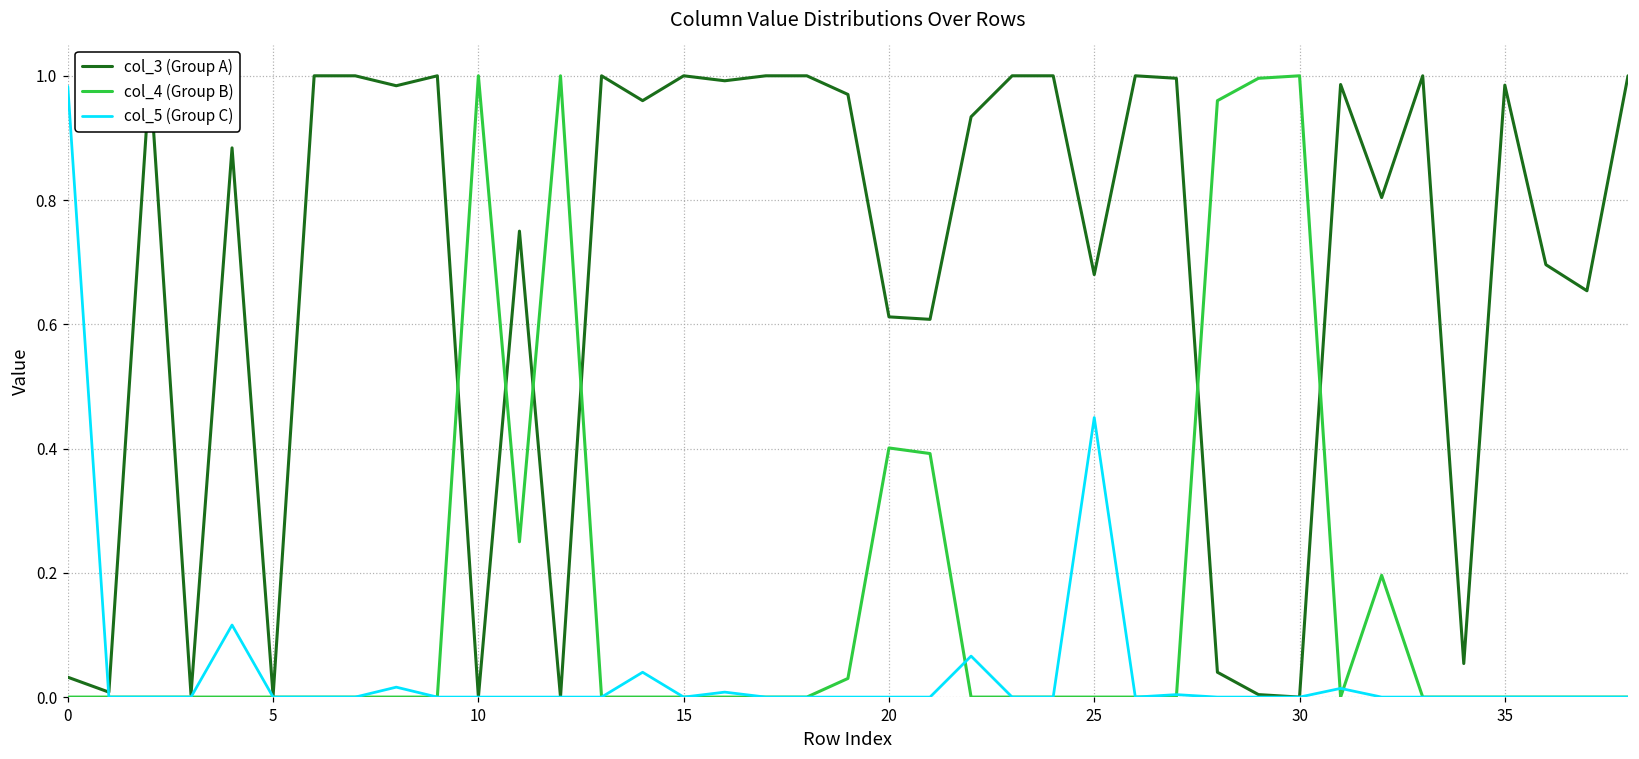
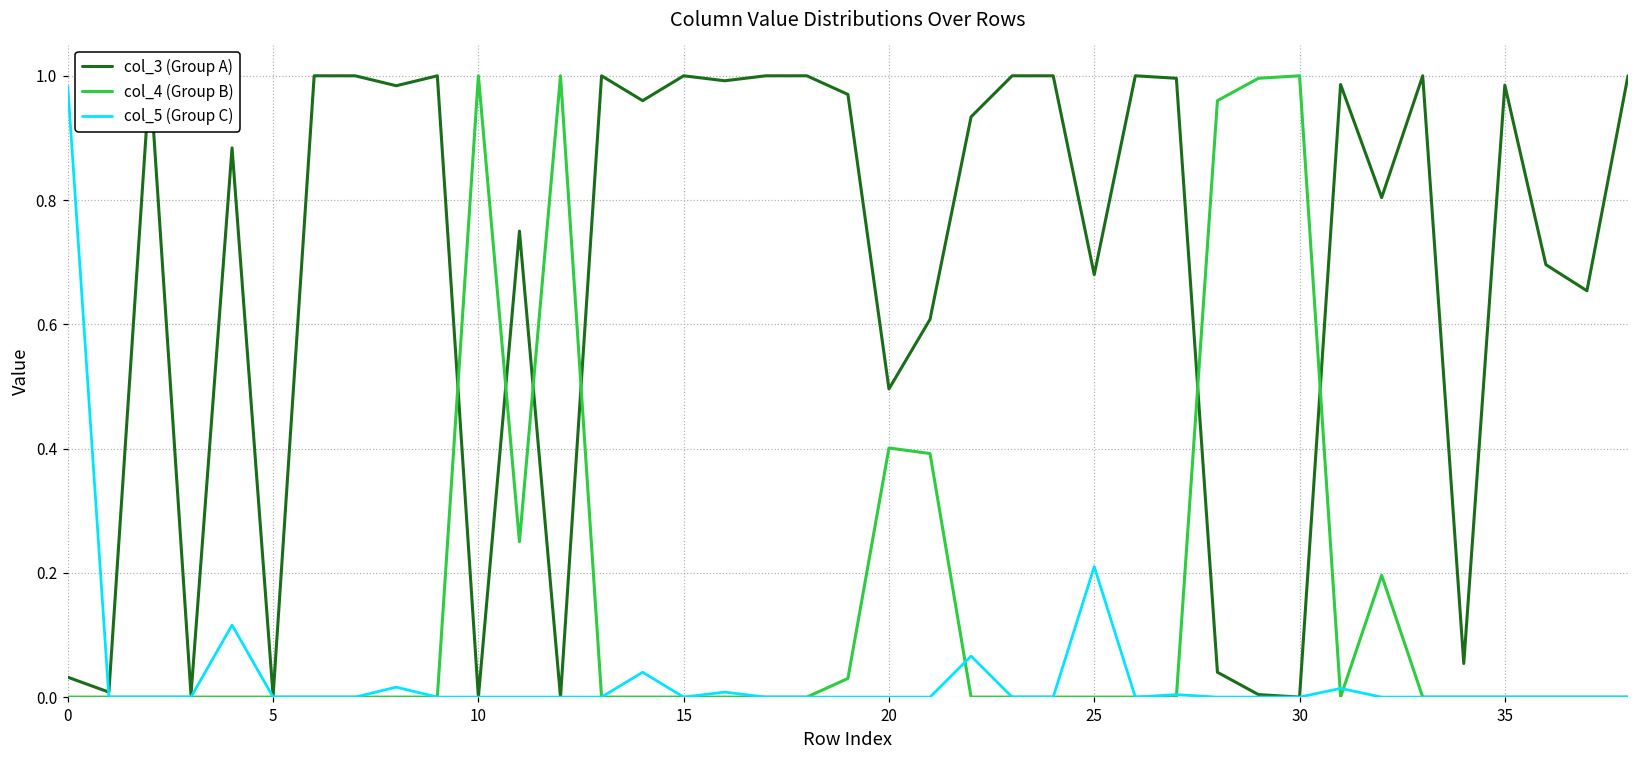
  {
    "col_3 (Group A)": {
      "0": 0.03,
      "15": 1.00,
-     "20": 0.61,
+     "20": 0.50,
      "25": 0.68,
      "35": 0.99
    },
    "col_4 (Group B)": {
      "0": 0.00,
      "10": 1.00,
      "20": 0.40,
      "25": 0.00,
      "30": 1.00
    },
    "col_5 (Group C)": {
      "0": 0.98,
      "20": 0.00,
-     "25": 0.45
+     "25": 0.21
    }
  }
